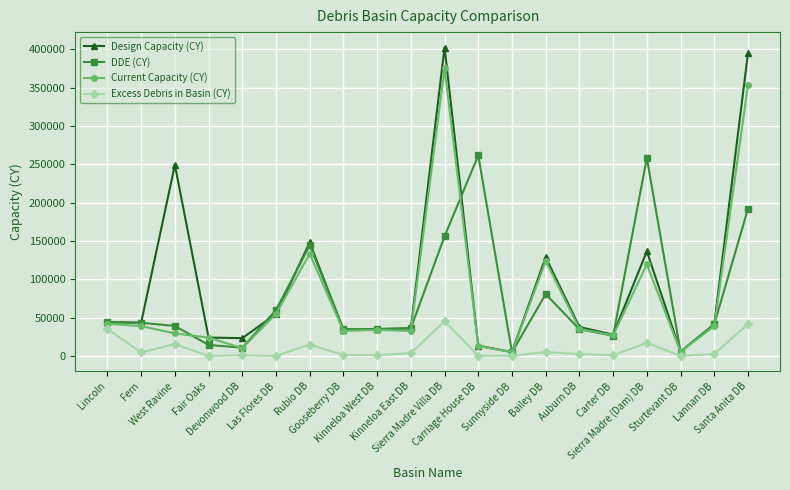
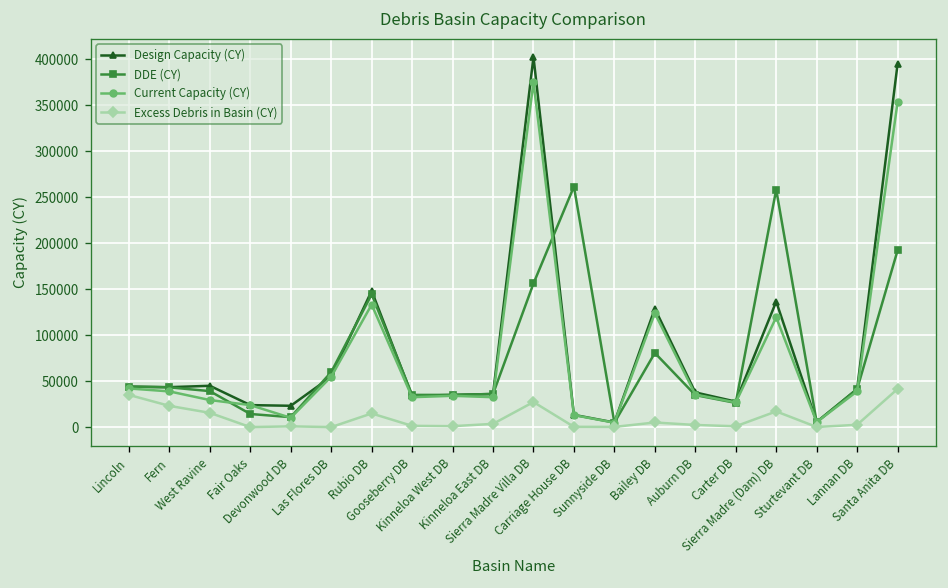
  {
    "Design Capacity (CY)": {
-     "West Ravine": 250000,
+     "West Ravine": 40000,
      "Devonwood DB": 20000,
      "Rubio DB": 150000,
      "Sierra Madre Villa DB": 400000,
      "Bailey DB": 130000,
      "Sierra Madre (Dam) DB": 140000,
      "Santa Anita DB": 390000
    },
    "DDE (CY)": {
      "West Ravine": 40000,
      "Fair Oaks": 10000,
      "Las Flores DB": 60000,
      "Rubio DB": 140000,
      "Sierra Madre Villa DB": 160000,
      "Carriage House DB": 260000,
      "Bailey DB": 80000,
      "Sierra Madre (Dam) DB": 260000,
      "Santa Anita DB": 190000
    },
    "Current Capacity (CY)": {
      "Fern": 40000,
      "West Ravine": 30000,
      "Rubio DB": 130000,
      "Kinneloa East DB": 30000,
      "Sierra Madre Villa DB": 380000,
      "Bailey DB": 120000,
      "Sierra Madre (Dam) DB": 120000,
      "Santa Anita DB": 350000
    },
    "Excess Debris in Basin (CY)": {
      "Lincoln": 40000,
-     "Fern": 0,
+     "Fern": 20000,
      "West Ravine": 20000,
      "Fair Oaks": 0,
      "Devonwood DB": 0,
      "Las Flores DB": 0,
      "Rubio DB": 10000,
      "Gooseberry DB": 0,
      "Kinneloa West DB": 0,
      "Kinneloa East DB": 0,
-     "Sierra Madre Villa DB": 50000,
+     "Sierra Madre Villa DB": 30000,
      "Carriage House DB": 0,
      "Sunnyside DB": 0,
      "Bailey DB": 10000,
      "Auburn DB": 0,
      "Carter DB": 0,
      "Sierra Madre (Dam) DB": 20000,
      "Sturtevant DB": 0,
      "Lannan DB": 0,
      "Santa Anita DB": 40000
    }
  }
